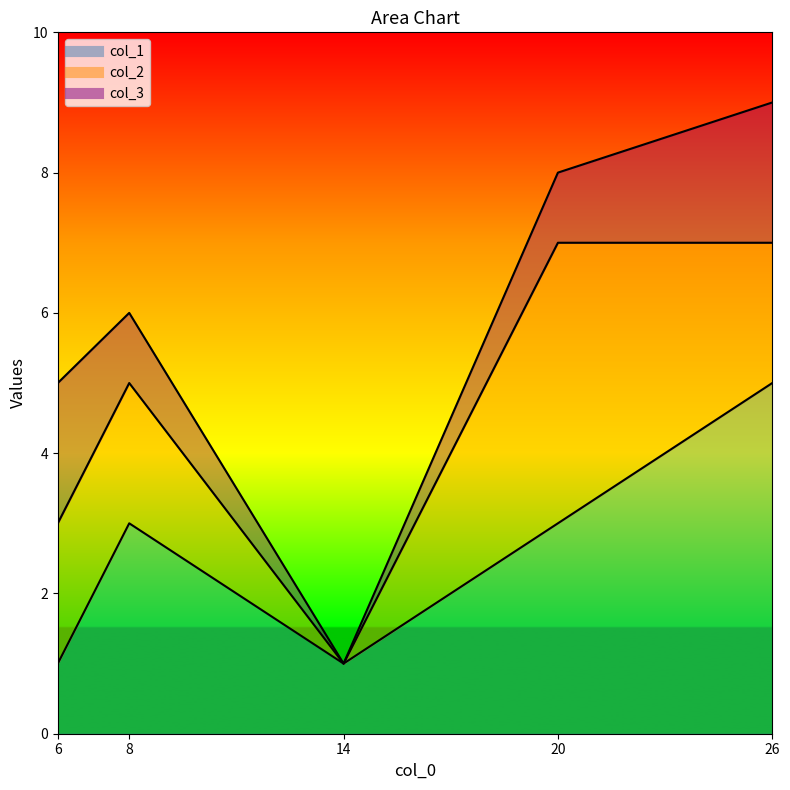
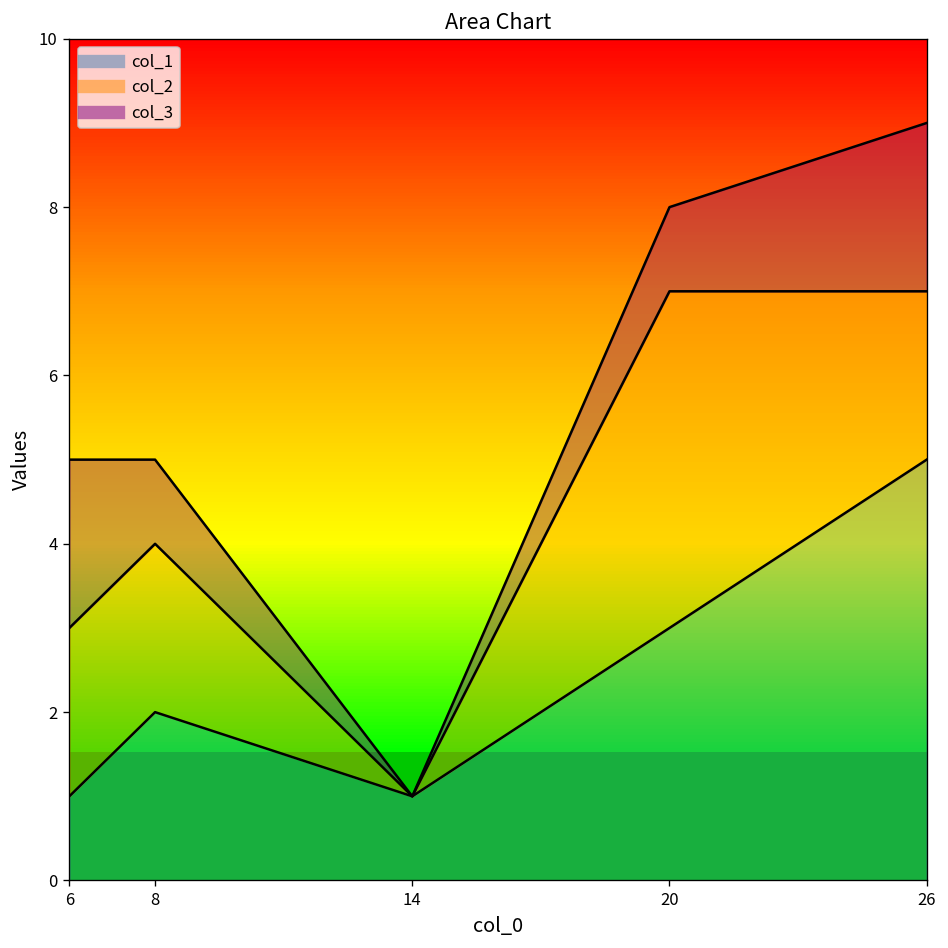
  {
    "col_1": {
      "6": 1,
-     "8": 3,
+     "8": 2,
      "20": 3,
      "26": 5
    },
    "col_2": {
      "6": 2,
      "8": 2,
      "20": 4,
      "26": 2
    },
    "col_3": {
      "6": 2,
      "8": 1,
      "20": 1,
      "26": 2
    }
  }
